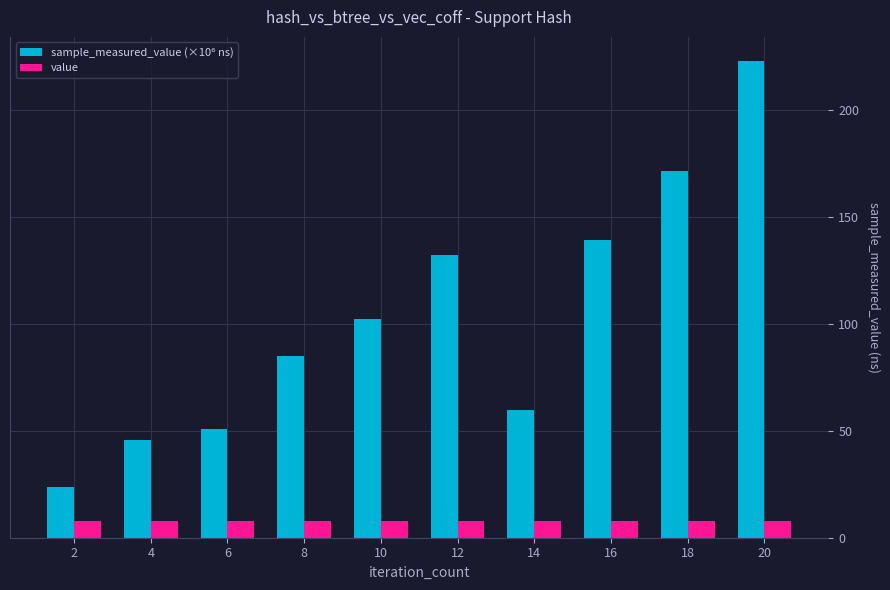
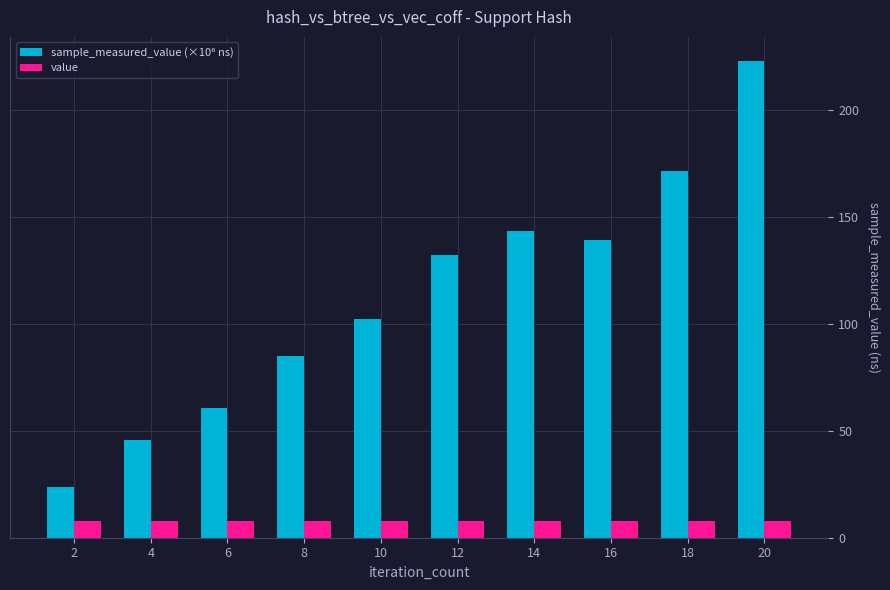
  {
    "sample_measured_value (×10⁶ ns)": {
      "2": 24,
      "4": 46,
-     "6": 51,
+     "6": 61,
      "8": 85,
      "10": 102,
      "12": 132,
-     "14": 60,
+     "14": 144,
      "16": 139,
      "18": 171,
      "20": 223
    },
    "value": {
      "2": 8,
      "4": 8,
      "6": 8,
      "8": 8,
      "10": 8,
      "12": 8,
      "14": 8,
      "16": 8,
      "18": 8,
      "20": 8
    }
  }
